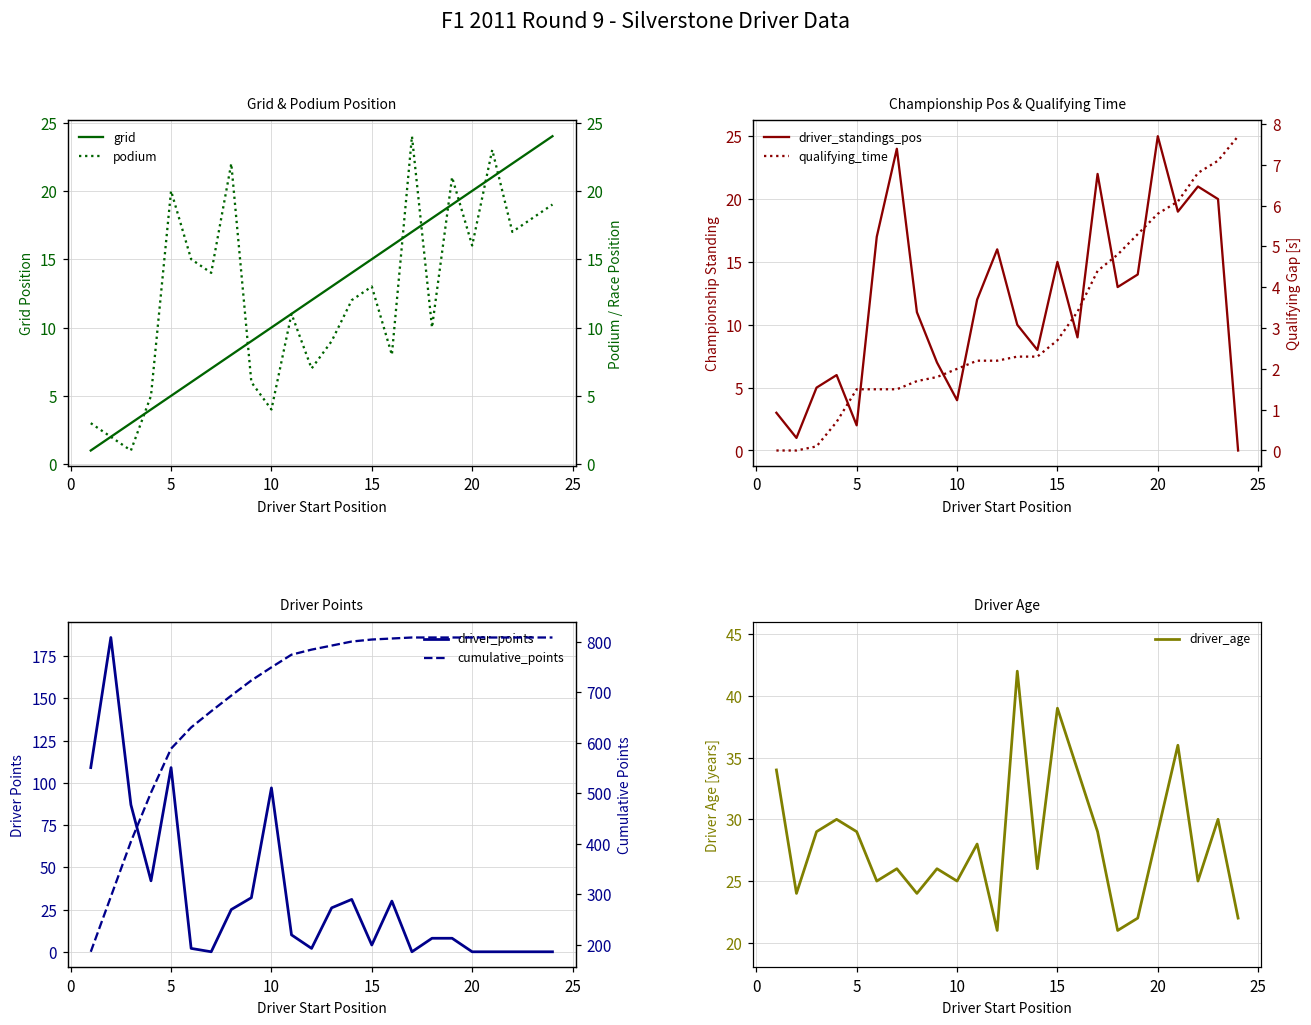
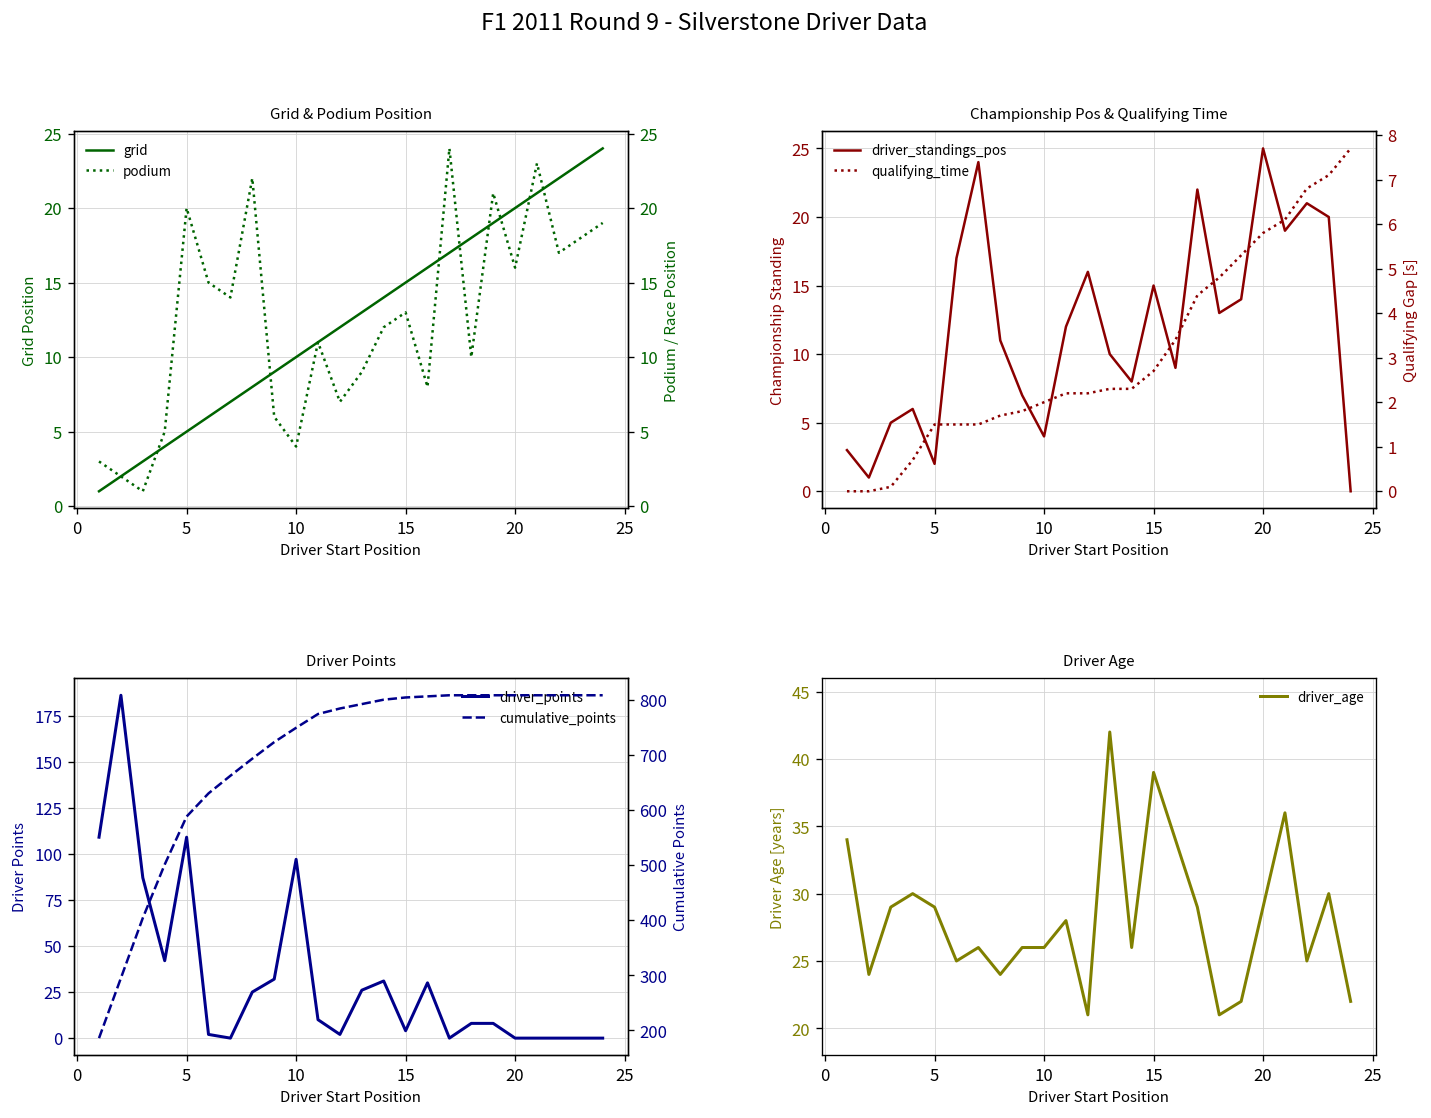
  {
    "Driver Age": {
      "5": 29,
-     "10": 25,
+     "10": 26,
      "15": 39,
      "20": 29
    }
  }
